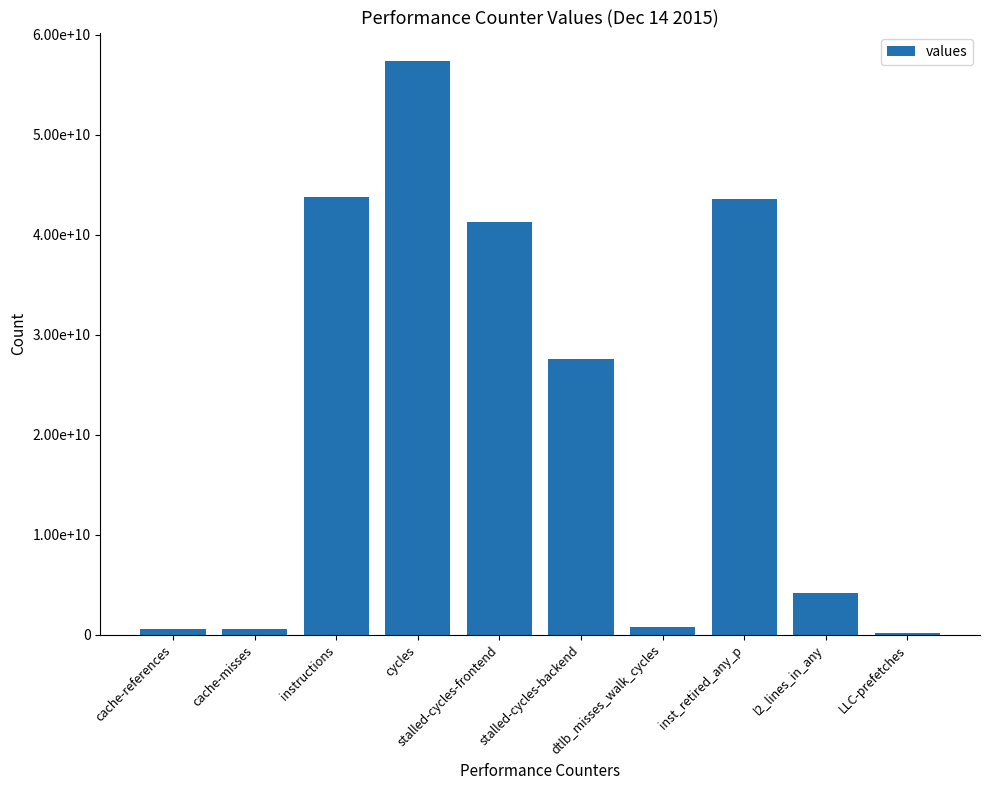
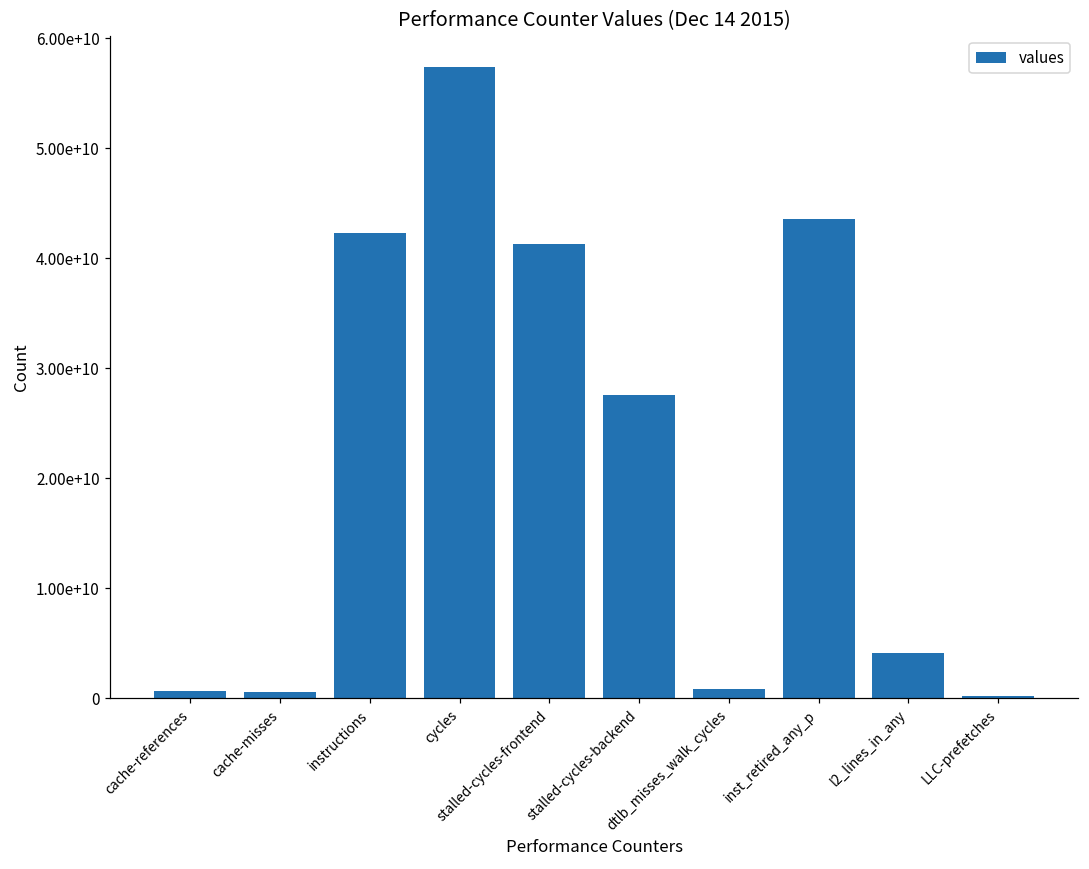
  {
    "cache-references": 600000000,
    "cache-misses": 600000000,
-   "instructions": 43800000000,
+   "instructions": 42300000000,
    "cycles": 57300000000,
    "stalled-cycles-frontend": 41300000000,
    "stalled-cycles-backend": 27500000000,
    "dtlb_misses_walk_cycles": 800000000,
    "inst_retired_any_p": 43600000000,
    "l2_lines_in_any": 4100000000
  }
